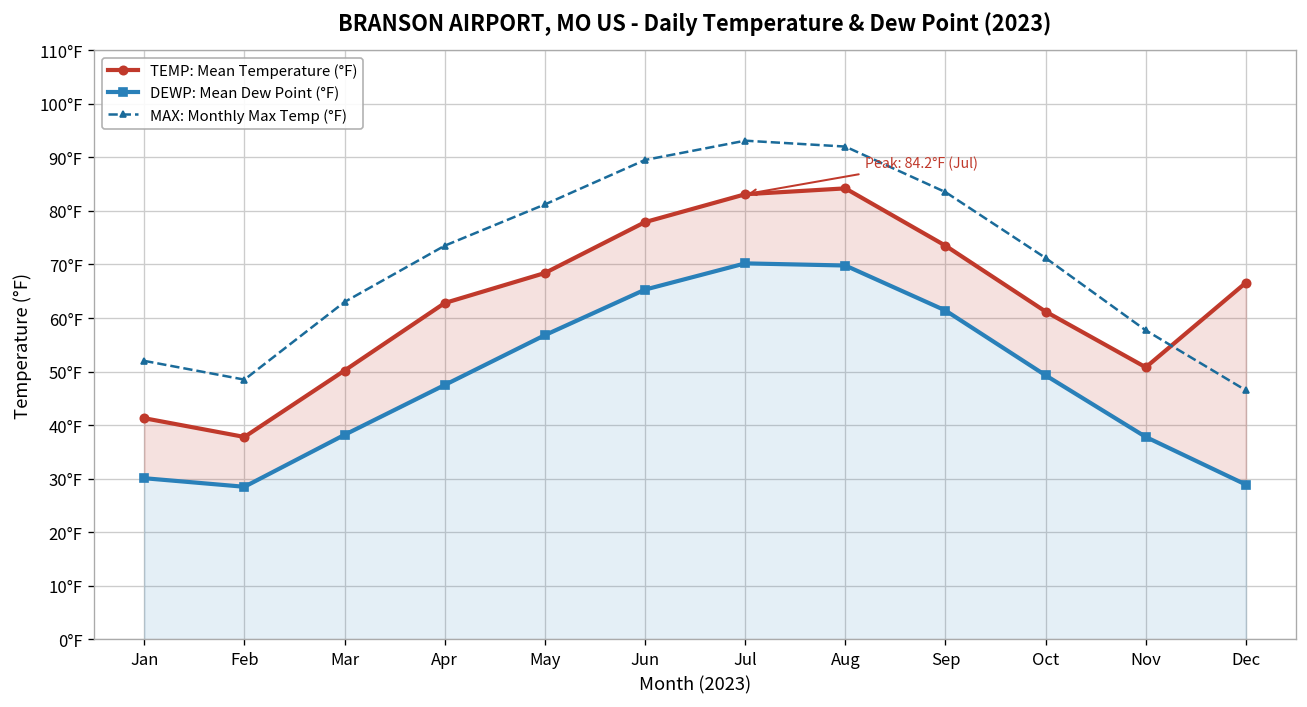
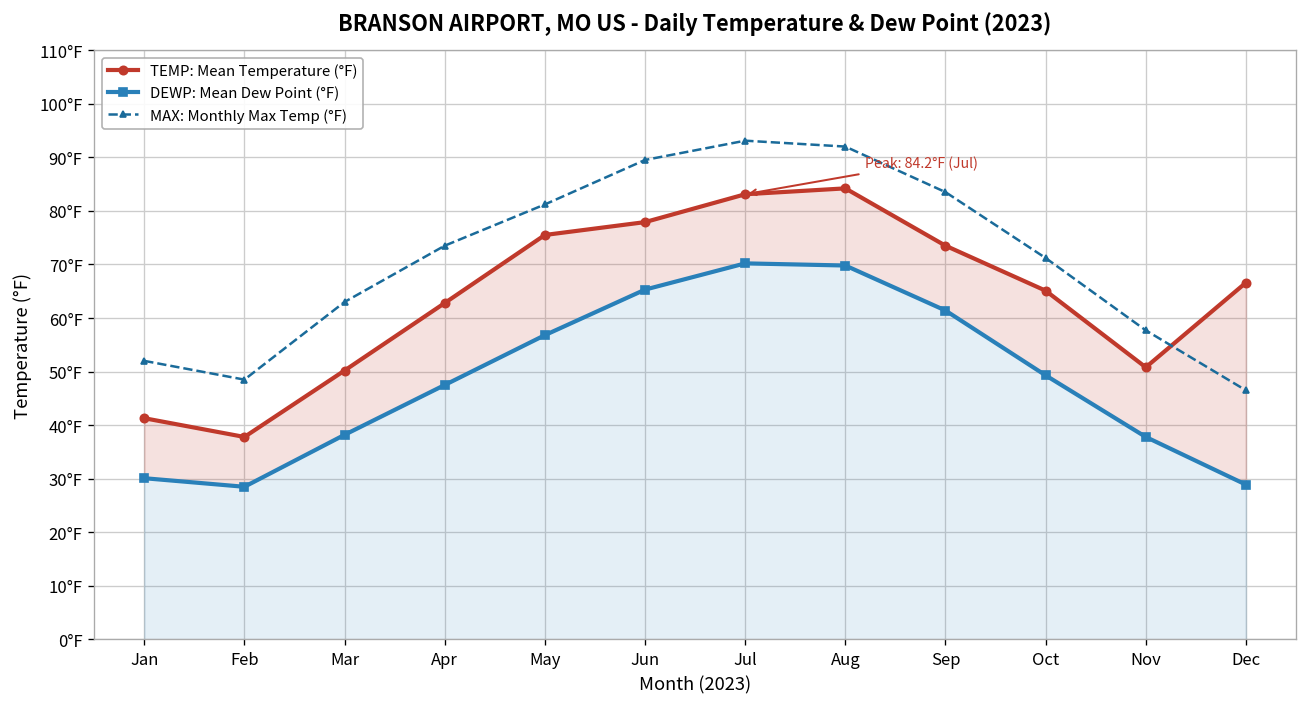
  {
    "TEMP: Mean Temperature (°F)": {
      "Jan": "41°F",
      "Feb": "38°F",
      "Mar": "50°F",
      "Apr": "63°F",
-     "May": "68°F",
+     "May": "76°F",
      "Jun": "78°F",
      "Jul": "83°F",
      "Sep": "74°F",
-     "Oct": "61°F",
+     "Oct": "65°F",
      "Nov": "51°F",
      "Dec": "67°F"
    }
  }
